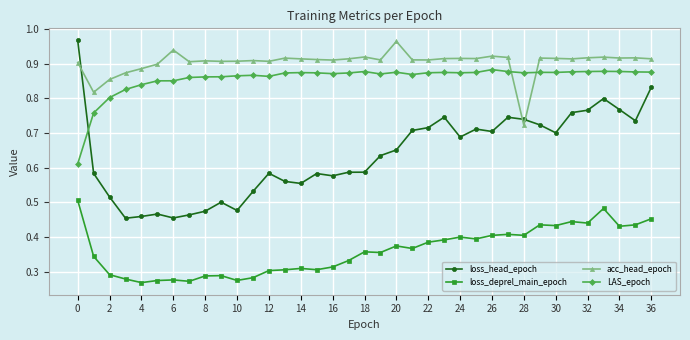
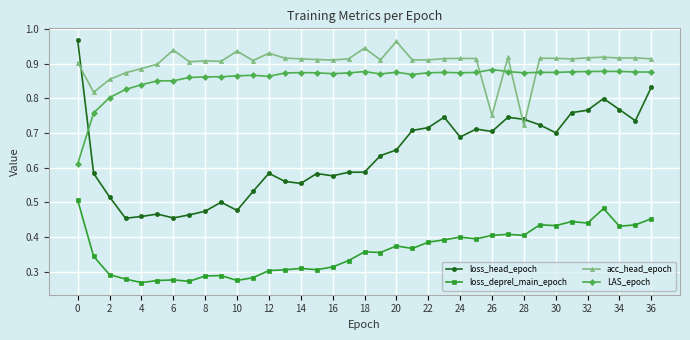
  {
    "acc_head_epoch": {
      "0": 0.90,
      "2": 0.85,
      "4": 0.89,
      "6": 0.94,
      "8": 0.91,
-     "10": 0.91,
-     "12": 0.91,
+     "10": 0.94,
+     "12": 0.93,
      "14": 0.91,
      "16": 0.91,
-     "18": 0.92,
+     "18": 0.94,
      "20": 0.96,
      "22": 0.91,
      "24": 0.91,
-     "26": 0.92,
+     "26": 0.75,
      "28": 0.72,
      "30": 0.92,
      "32": 0.92,
      "34": 0.92,
      "36": 0.91
    }
  }
